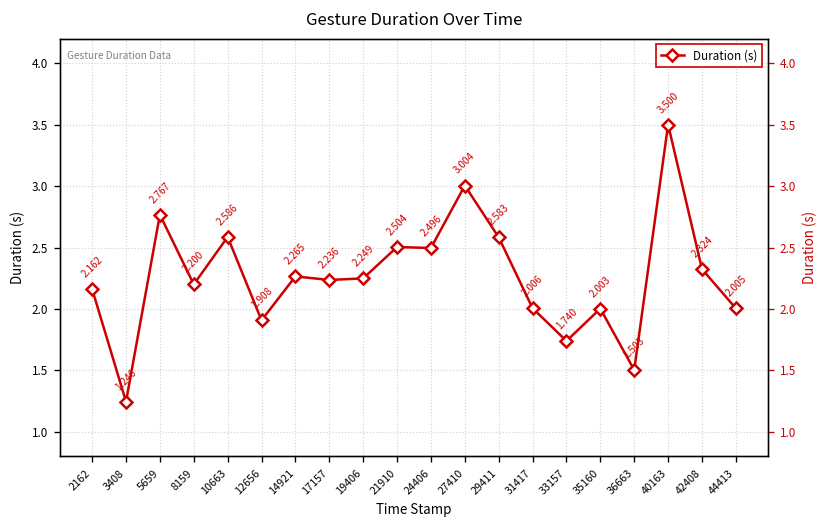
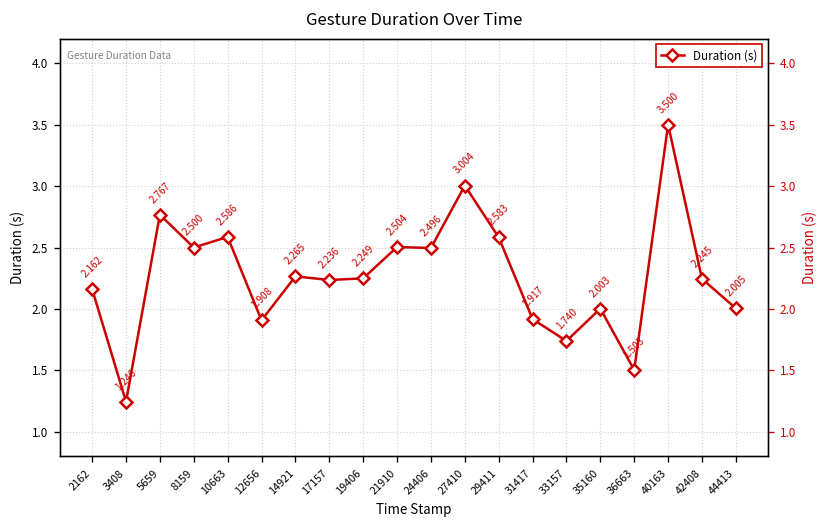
  {
    "2162": 2.162,
    "3408": 1.246,
    "5659": 2.767,
-   "8159": 2.200,
+   "8159": 2.500,
    "10663": 2.586,
    "12656": 1.908,
    "14921": 2.265,
    "17157": 2.236,
    "19406": 2.249,
    "21910": 2.504,
    "24406": 2.496,
    "27410": 3.004,
    "29411": 2.583,
-   "31417": 2.006,
+   "31417": 1.917,
    "33157": 1.740,
    "35160": 2.003,
    "36663": 1.503,
    "40163": 3.500,
-   "42408": 2.324,
+   "42408": 2.245,
    "44413": 2.005
  }
